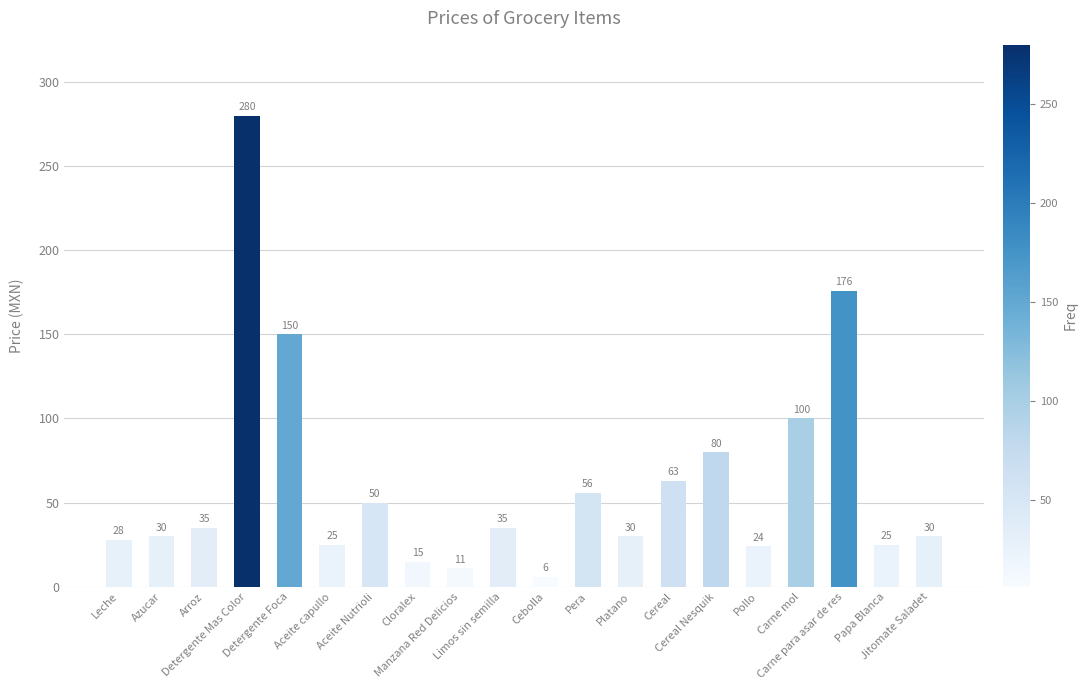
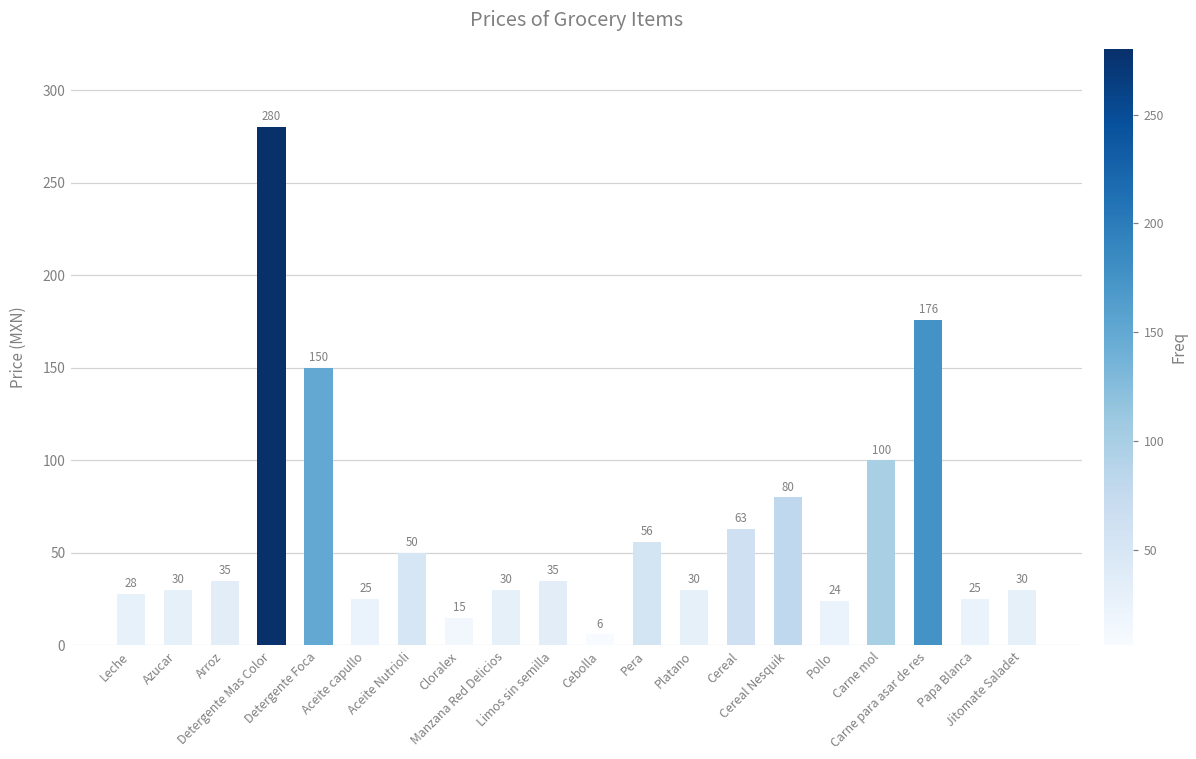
  {
    "Leche": 28,
    "Azucar": 30,
    "Arroz": 35,
    "Detergente Mas Color": 280,
    "Detergente Foca": 150,
    "Aceite capullo": 25,
    "Aceite Nutrioli": 50,
    "Cloralex": 15,
-   "Manzana Red Delicios": 11,
+   "Manzana Red Delicios": 30,
    "Limos sin semilla": 35,
    "Cebolla": 6,
    "Pera": 56,
    "Platano": 30,
    "Cereal": 63,
    "Cereal Nesquik": 80,
    "Pollo": 24,
    "Carne mol": 100,
    "Carne para asar de res": 176,
    "Papa Blanca": 25,
    "Jitomate Saladet": 30
  }
